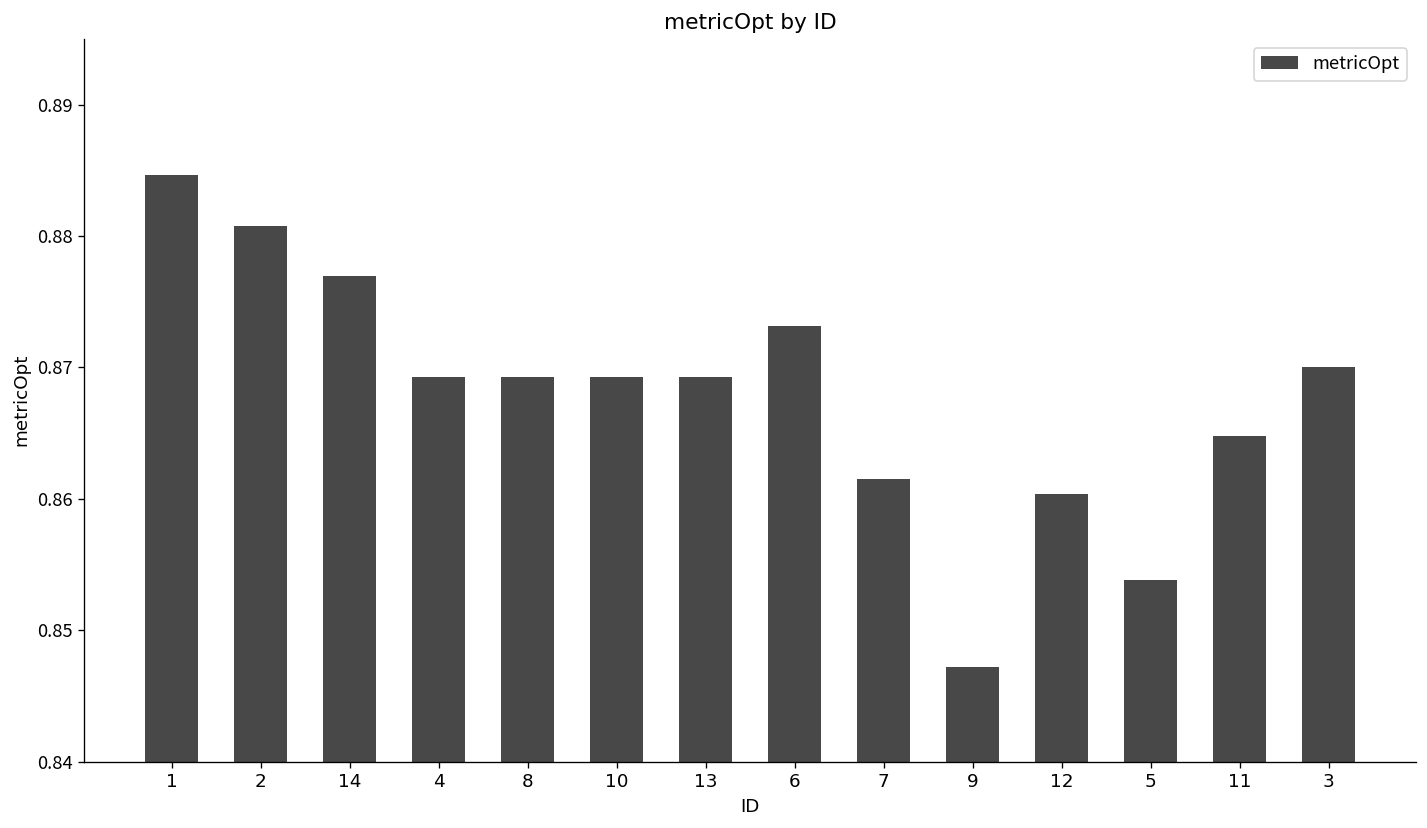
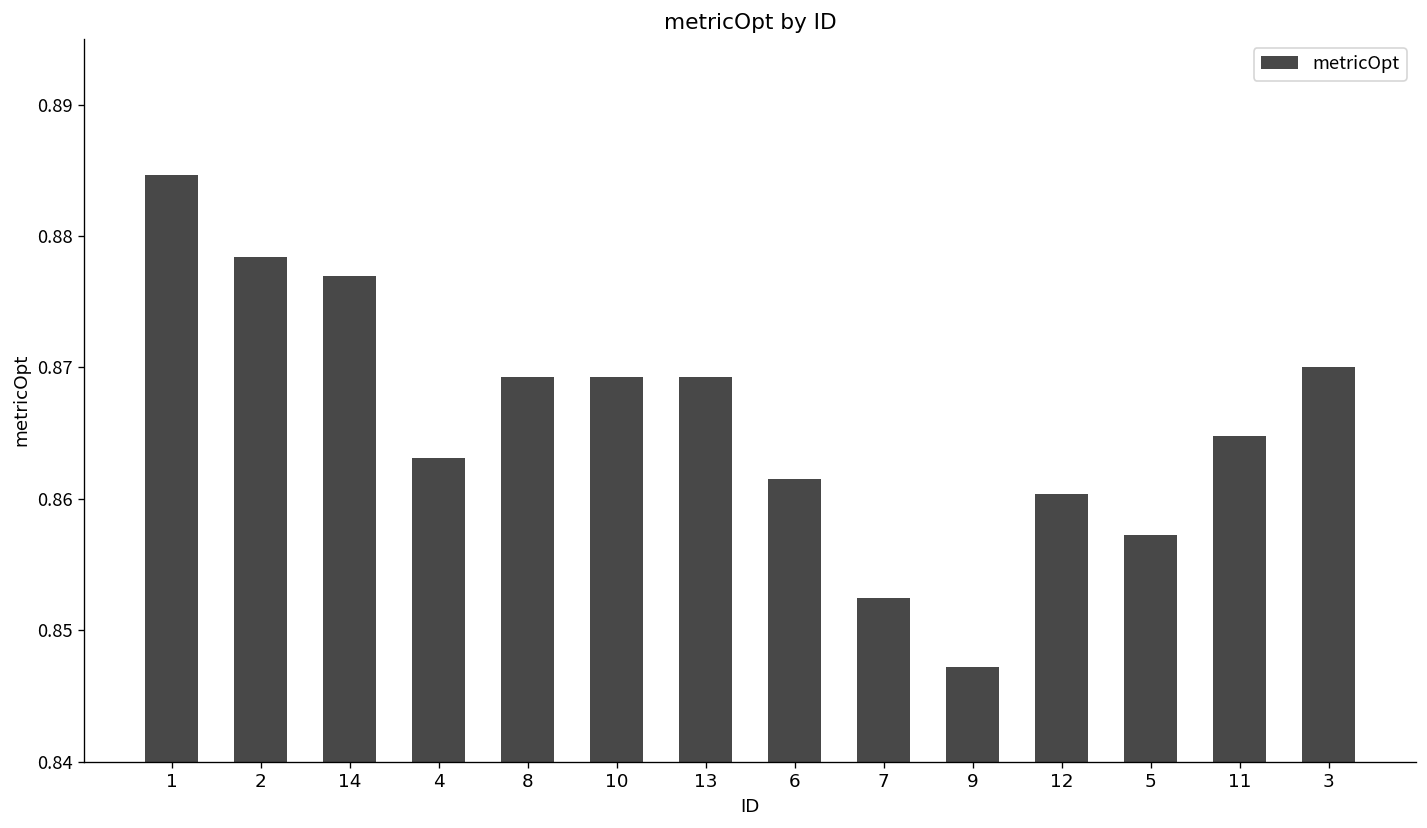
  {
    "1": 0.8846,
-   "2": 0.8808,
+   "2": 0.8784,
    "14": 0.8769,
-   "4": 0.8692,
+   "4": 0.8631,
    "8": 0.8692,
    "10": 0.8692,
    "13": 0.8692,
-   "6": 0.8732,
-   "7": 0.8615,
+   "6": 0.8615,
+   "7": 0.8525,
    "9": 0.8472,
    "12": 0.8604,
-   "5": 0.8538,
+   "5": 0.8572,
    "11": 0.8648,
    "3": 0.8700
  }
